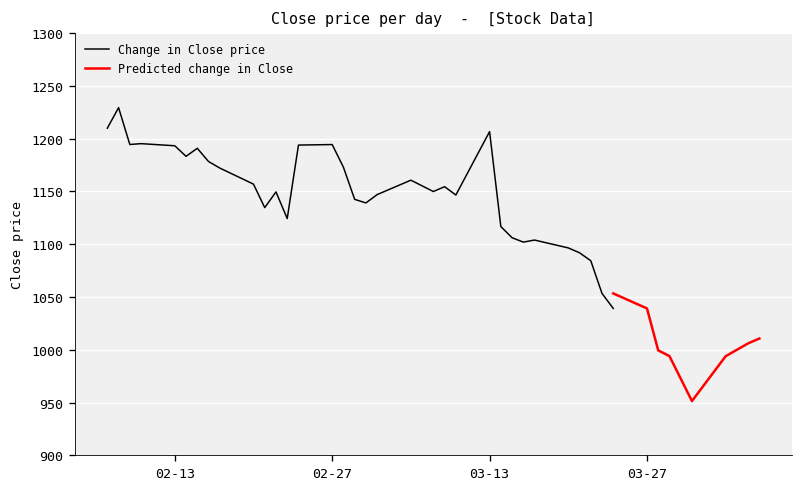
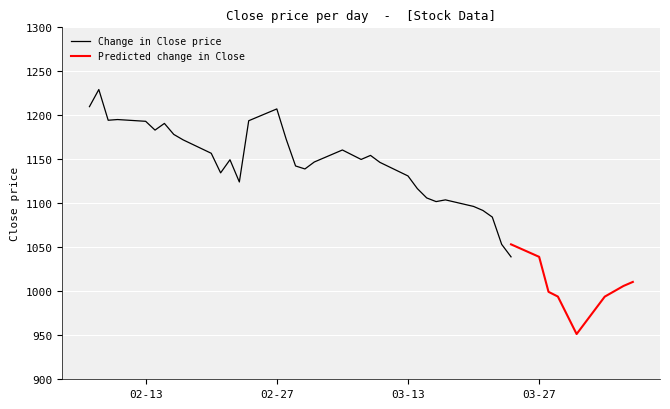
  {
    "Change in Close price": {
      "02-13": 1190,
-     "02-27": 1190,
-     "03-13": 1210
+     "02-27": 1210,
+     "03-13": 1130
    },
    "Predicted change in Close": {
      "03-27": 1040
    }
  }
